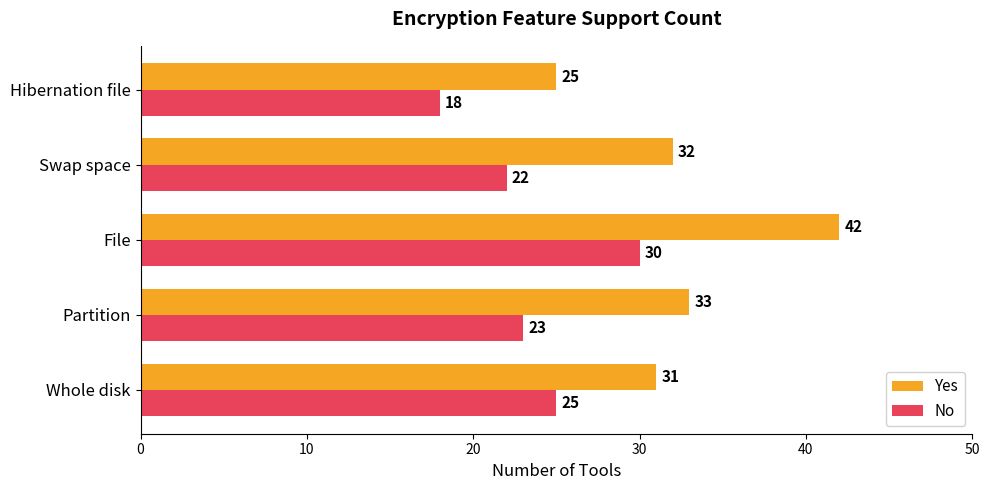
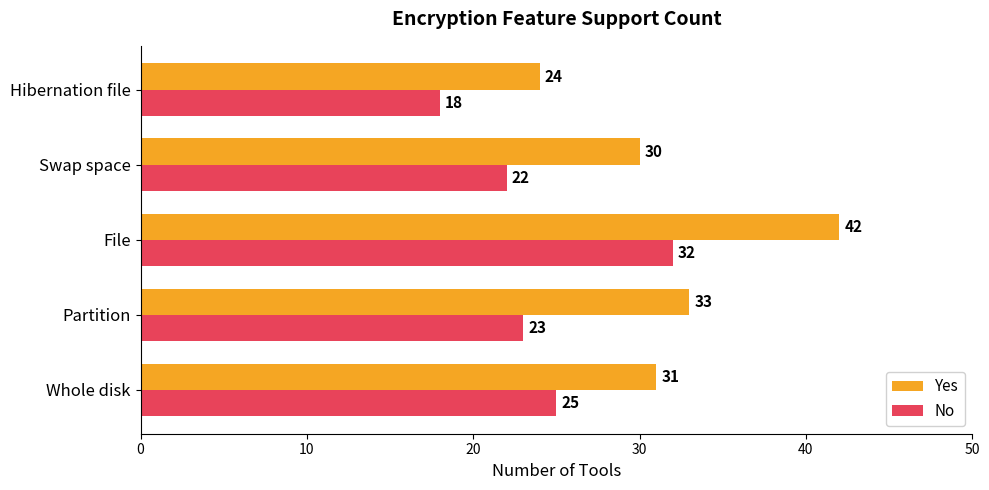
  {
    "Yes": {
-     "Hibernation file": 25,
-     "Swap space": 32,
+     "Hibernation file": 24,
+     "Swap space": 30,
      "File": 42,
      "Partition": 33,
      "Whole disk": 31
    },
    "No": {
      "Hibernation file": 18,
      "Swap space": 22,
-     "File": 30,
+     "File": 32,
      "Partition": 23,
      "Whole disk": 25
    }
  }
